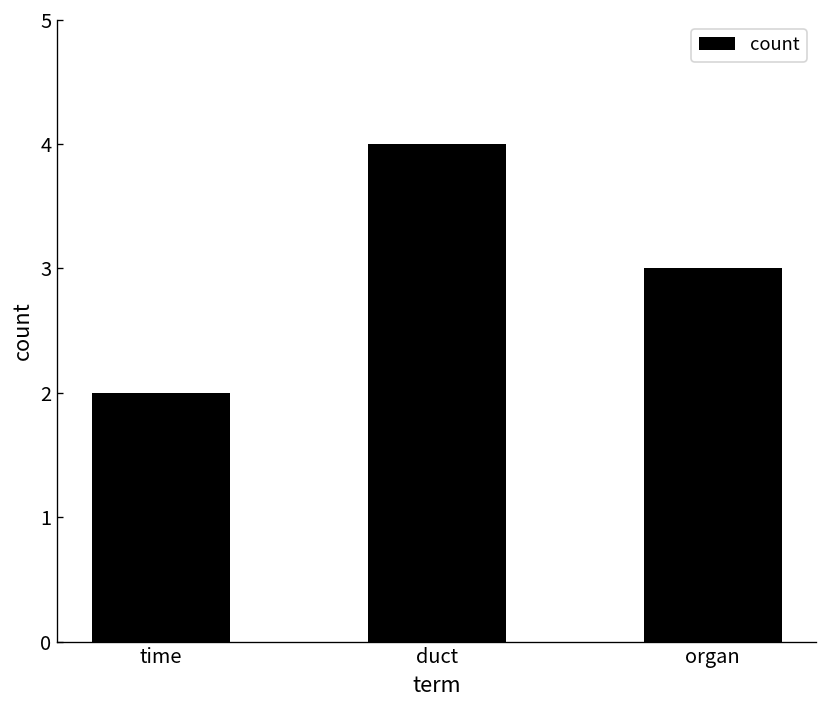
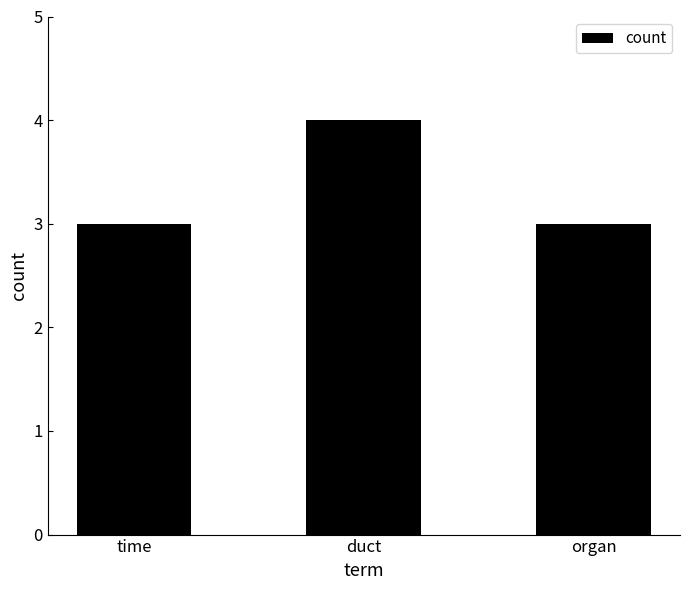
  {
-   "time": 2,
+   "time": 3,
    "duct": 4,
    "organ": 3
  }
